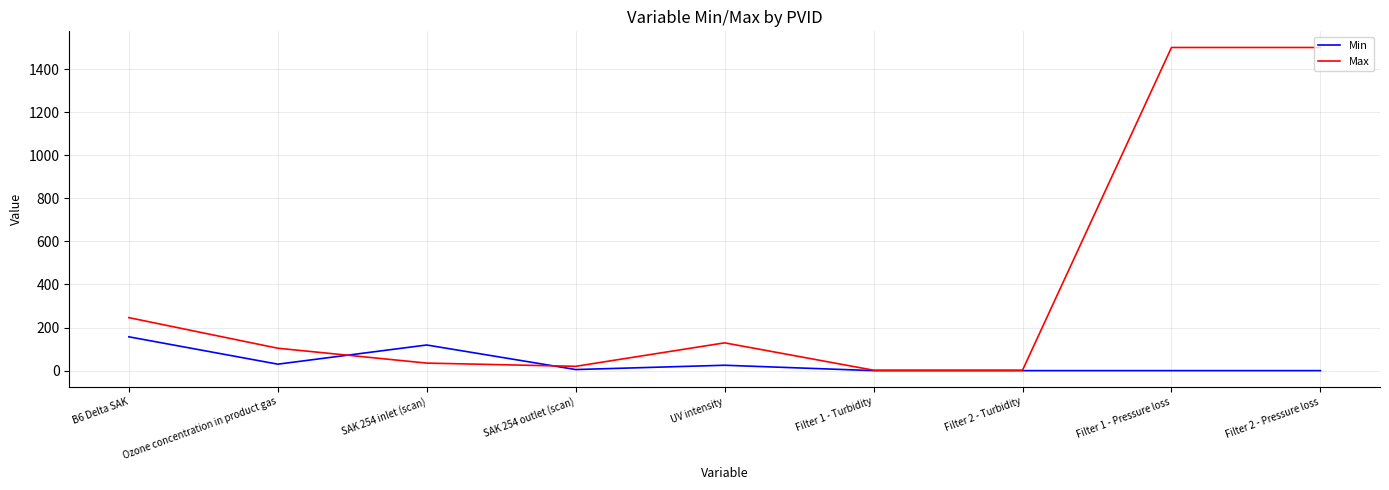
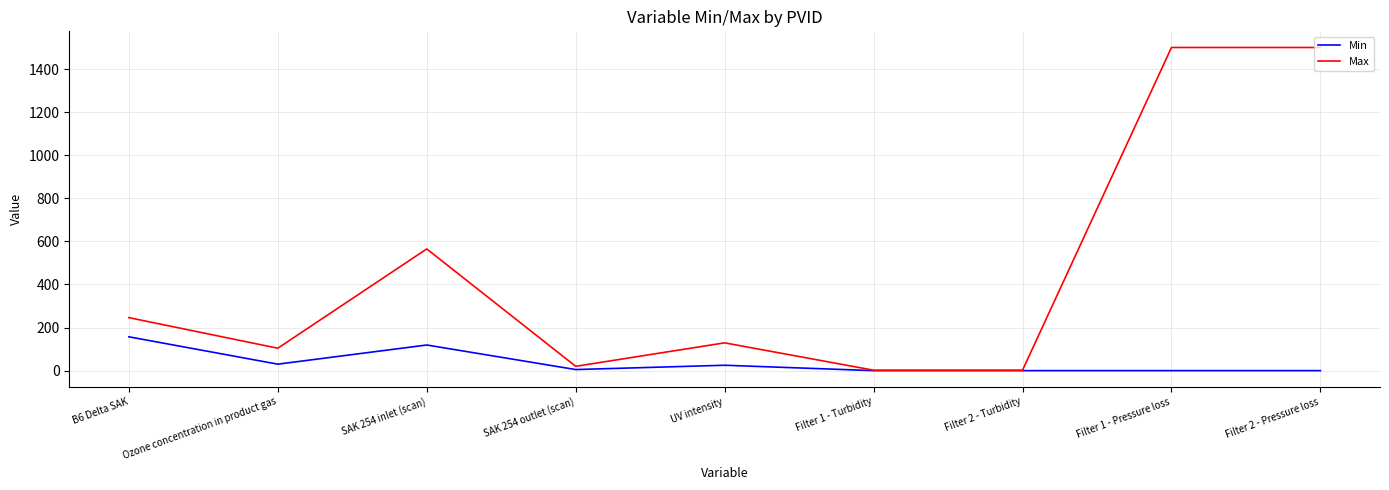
  {
    "Min": {
      "B6 Delta SAK": 160,
      "Ozone concentration in product gas": 30,
      "SAK 254 inlet (scan)": 120,
      "SAK 254 outlet (scan)": 10,
      "UV intensity": 30,
      "Filter 1 - Pressure loss": 0,
      "Filter 2 - Pressure loss": 0
    },
    "Max": {
      "B6 Delta SAK": 250,
      "Ozone concentration in product gas": 100,
-     "SAK 254 inlet (scan)": 40,
+     "SAK 254 inlet (scan)": 570,
      "SAK 254 outlet (scan)": 20,
      "UV intensity": 130,
      "Filter 1 - Pressure loss": 1500
    }
  }
